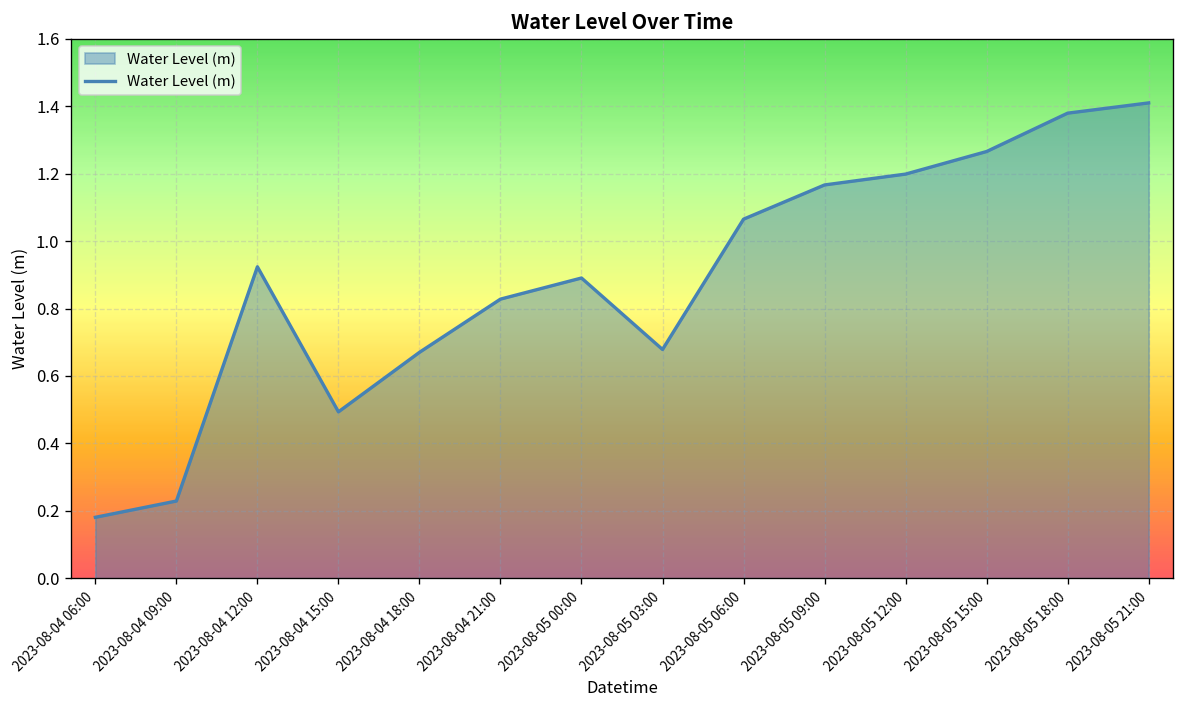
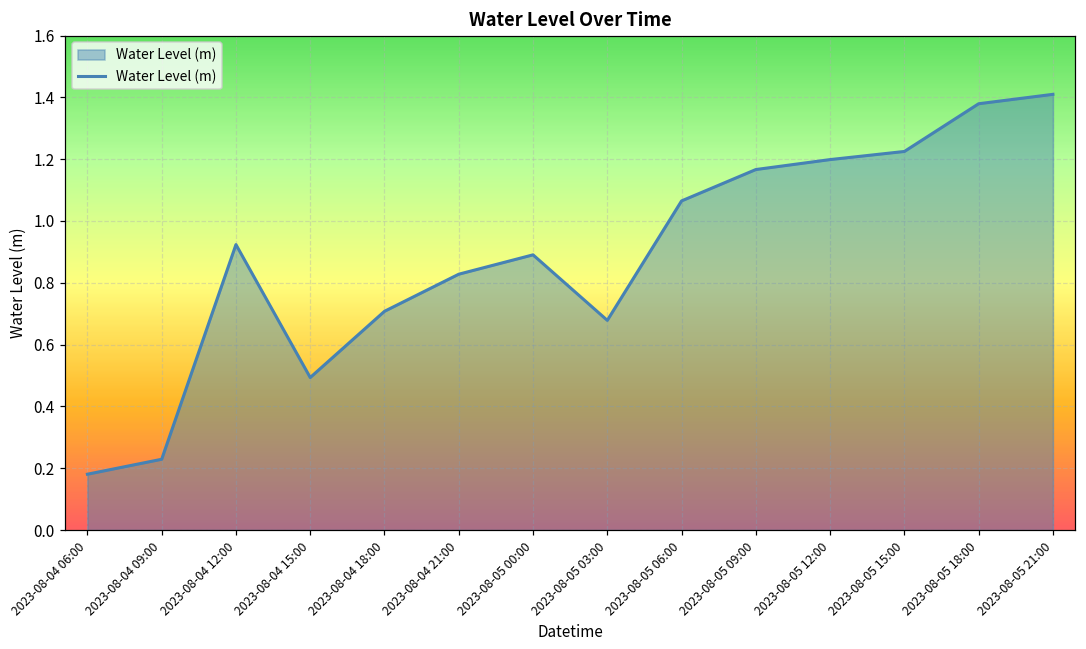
  {
    "2023-08-04 06:00": 0.18,
    "2023-08-04 09:00": 0.23,
    "2023-08-04 12:00": 0.92,
    "2023-08-04 15:00": 0.49,
-   "2023-08-04 18:00": 0.67,
+   "2023-08-04 18:00": 0.71,
    "2023-08-04 21:00": 0.83,
    "2023-08-05 00:00": 0.89,
    "2023-08-05 03:00": 0.68,
    "2023-08-05 06:00": 1.07,
    "2023-08-05 09:00": 1.17,
    "2023-08-05 12:00": 1.20,
-   "2023-08-05 15:00": 1.27,
+   "2023-08-05 15:00": 1.22,
    "2023-08-05 18:00": 1.38,
    "2023-08-05 21:00": 1.41
  }
